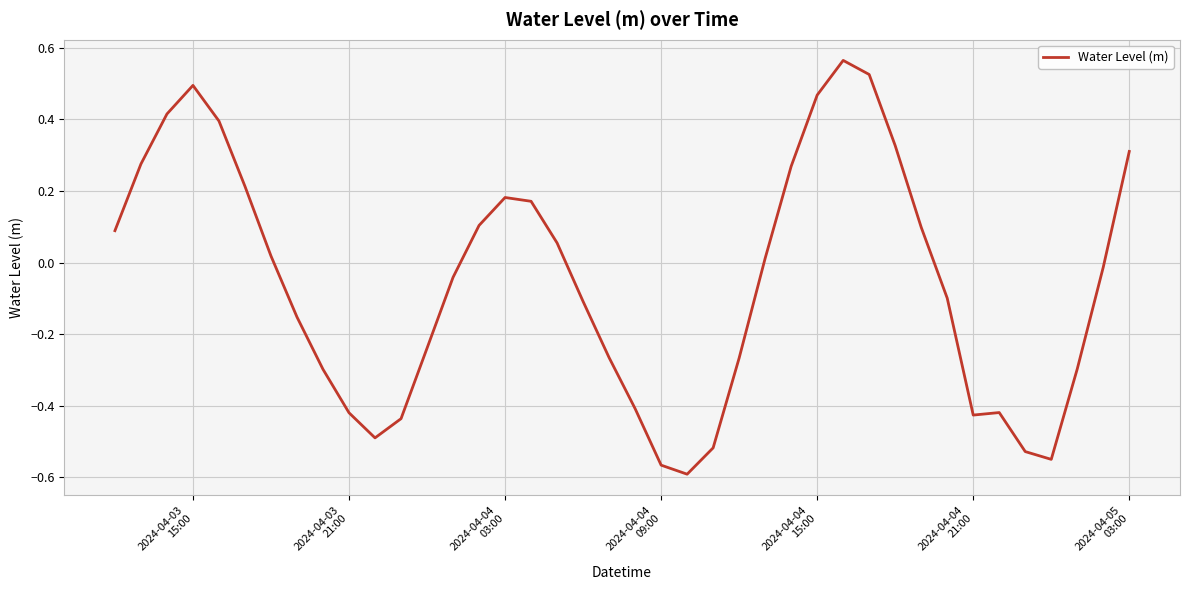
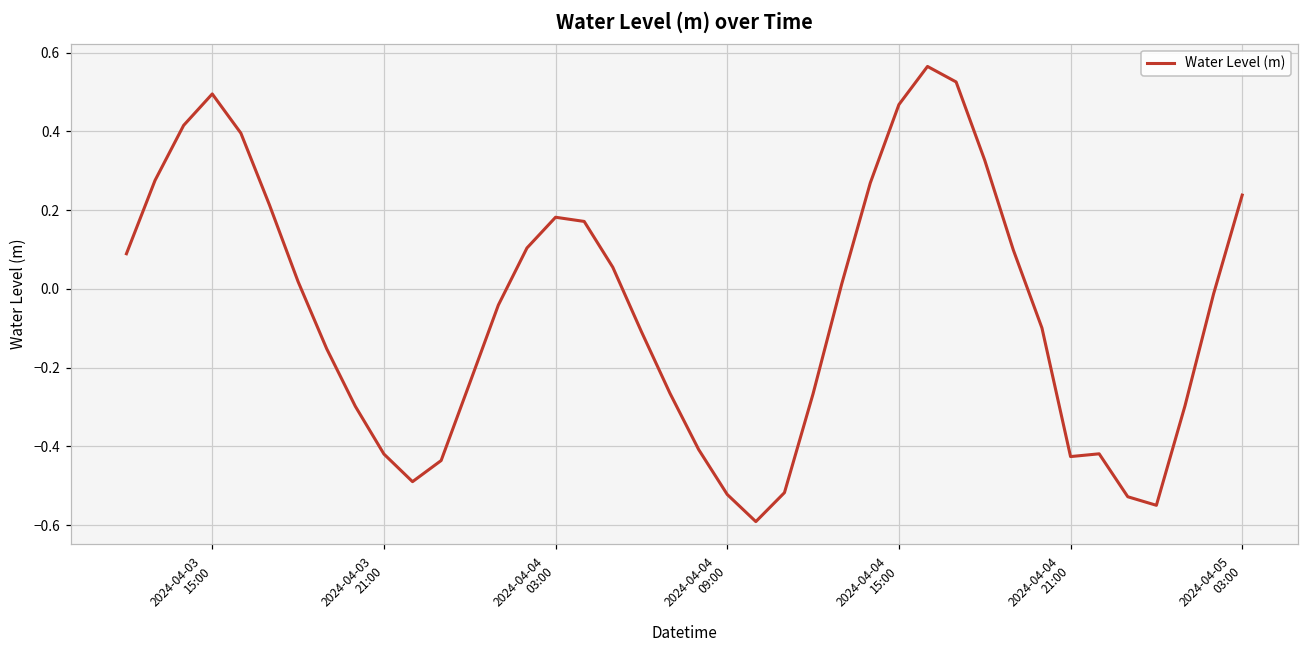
  {
    "2024-04-03 15:00": 0.50,
    "2024-04-03 21:00": -0.42,
    "2024-04-04 03:00": 0.18,
-   "2024-04-04 09:00": -0.57,
+   "2024-04-04 09:00": -0.52,
    "2024-04-04 15:00": 0.47,
    "2024-04-04 21:00": -0.43,
-   "2024-04-05 03:00": 0.31
+   "2024-04-05 03:00": 0.24
  }
